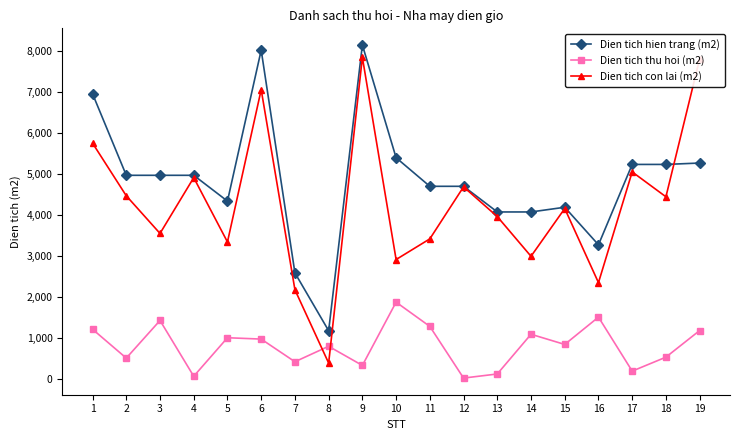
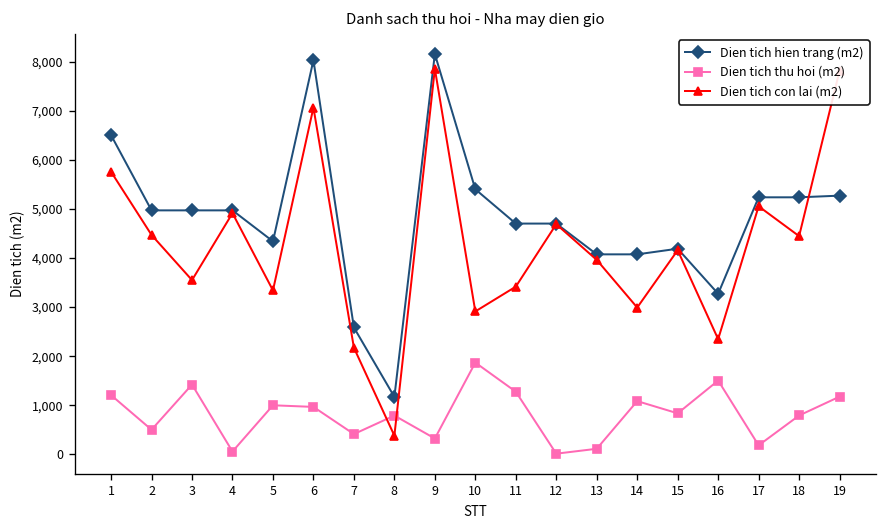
  {
    "Dien tich hien trang (m2)": {
-     "1": "7,000",
+     "1": "6,500",
      "2": "5,000",
      "3": "5,000",
      "5": "4,300",
      "6": "8,000",
      "7": "2,600",
      "8": "1,200",
      "9": "8,200",
      "10": "5,400",
      "11": "4,700",
      "13": "4,100",
      "14": "4,100",
      "16": "3,300",
      "17": "5,200",
      "18": "5,200",
      "19": "5,300"
    },
    "Dien tich thu hoi (m2)": {
      "1": "1,200",
      "2": "500",
      "3": "1,400",
      "4": "100",
      "5": "1,000",
      "6": "1,000",
      "7": "400",
      "8": "800",
      "9": "300",
      "10": "1,900",
      "11": "1,300",
      "12": "0",
      "13": "100",
      "14": "1,100",
      "15": "800",
      "16": "1,500",
      "17": "200",
-     "18": "500",
+     "18": "800",
      "19": "1,200"
    },
    "Dien tich con lai (m2)": {
      "1": "5,800",
      "2": "4,500",
      "3": "3,500",
      "5": "3,300",
      "6": "7,100",
      "7": "2,200",
      "8": "400",
      "9": "7,900",
      "10": "2,900",
      "11": "3,400",
      "13": "4,000",
      "14": "3,000",
      "16": "2,300",
      "17": "5,100",
      "18": "4,400"
    }
  }
